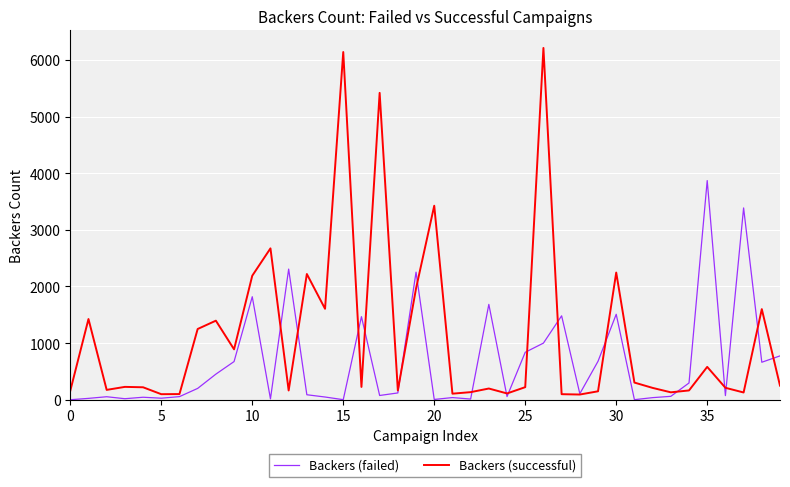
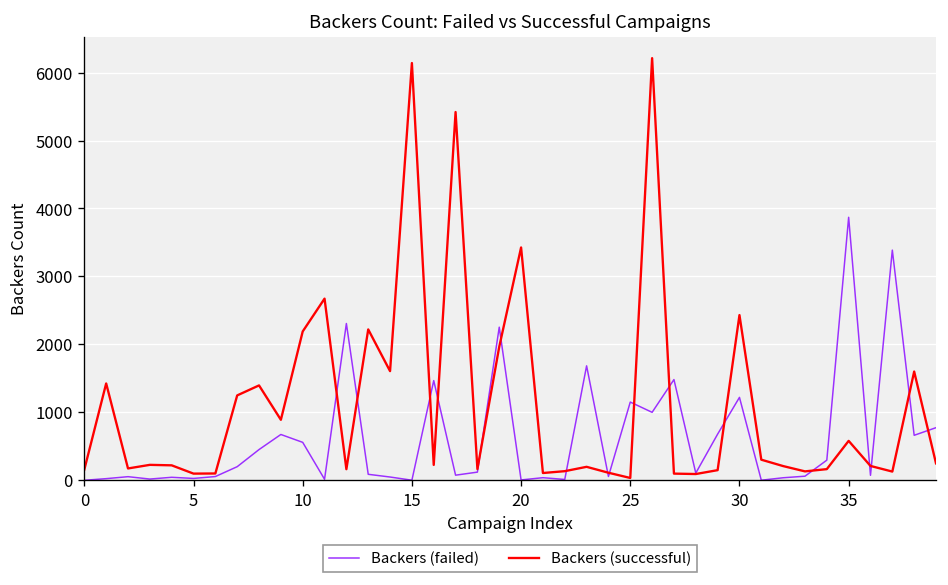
  {
    "Backers (failed)": {
      "0": 0,
      "5": 0,
-     "10": 1800,
+     "10": 600,
      "15": 0,
      "20": 0,
-     "25": 800,
-     "30": 1500,
+     "25": 1200,
+     "30": 1200,
      "35": 3900
    },
    "Backers (successful)": {
      "0": 200,
      "5": 100,
      "10": 2200,
      "15": 6100,
      "20": 3400,
-     "25": 200,
-     "30": 2200,
+     "25": 0,
+     "30": 2400,
      "35": 600
    }
  }
